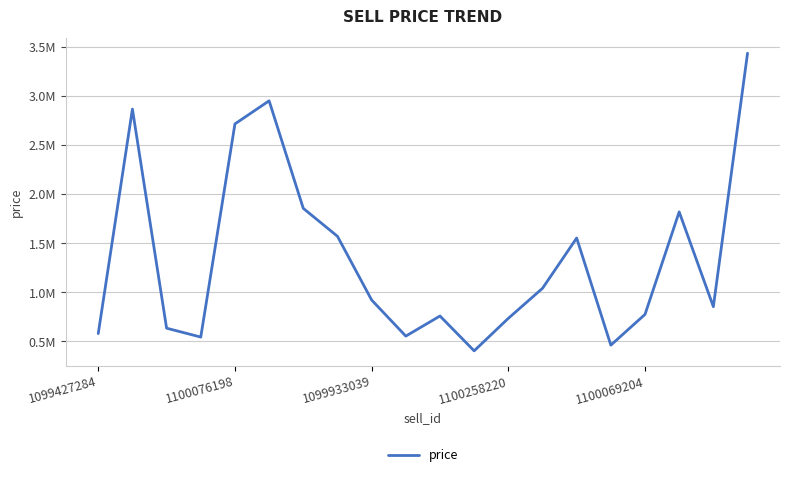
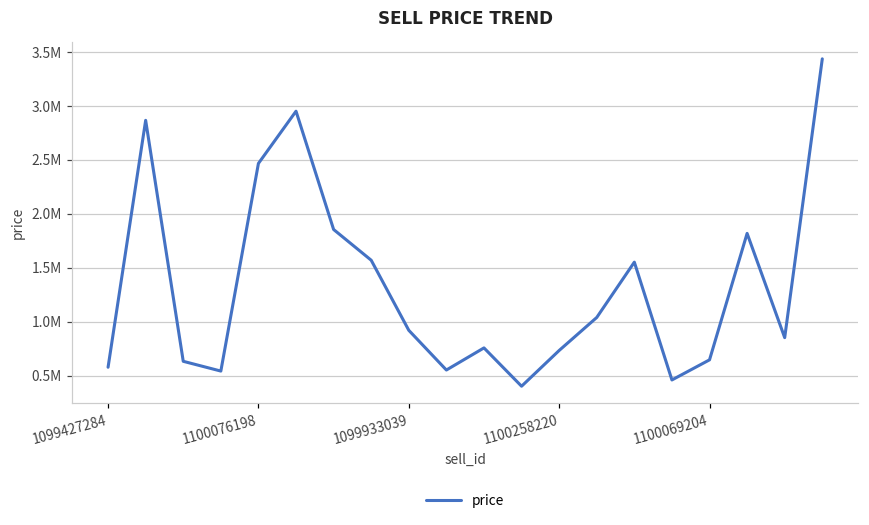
  {
    "1099427284": 600000,
-   "1100076198": 2700000,
+   "1100076198": 2500000,
    "1099933039": 900000,
    "1100258220": 700000,
-   "1100069204": 800000
+   "1100069204": 600000
  }
